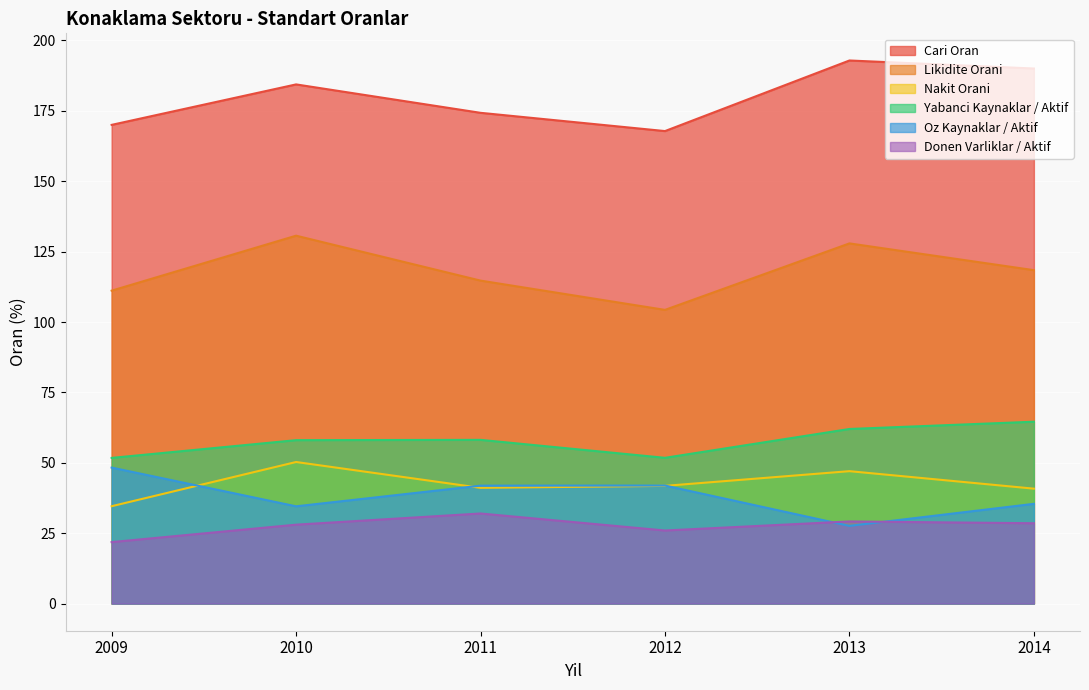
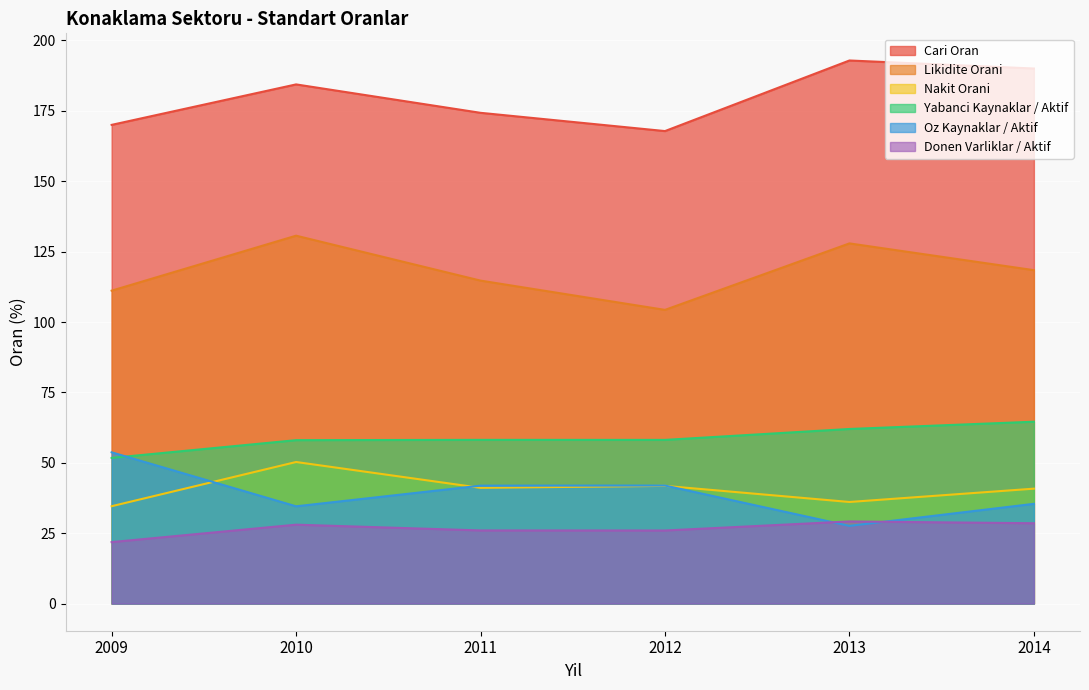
  {
    "Nakit Orani": {
      "2009": 35,
      "2010": 50,
-     "2013": 47,
+     "2013": 36,
      "2014": 41
    },
    "Yabanci Kaynaklar / Aktif": {
      "2009": 52,
      "2010": 58,
      "2011": 58,
-     "2012": 52,
+     "2012": 58,
      "2013": 62,
      "2014": 65
    },
    "Oz Kaynaklar / Aktif": {
-     "2009": 48,
+     "2009": 54,
      "2010": 35,
      "2013": 28,
      "2014": 35
    },
    "Donen Varliklar / Aktif": {
      "2009": 22,
      "2010": 28,
-     "2011": 32,
+     "2011": 26,
      "2012": 26,
      "2013": 29,
      "2014": 29
    }
  }
